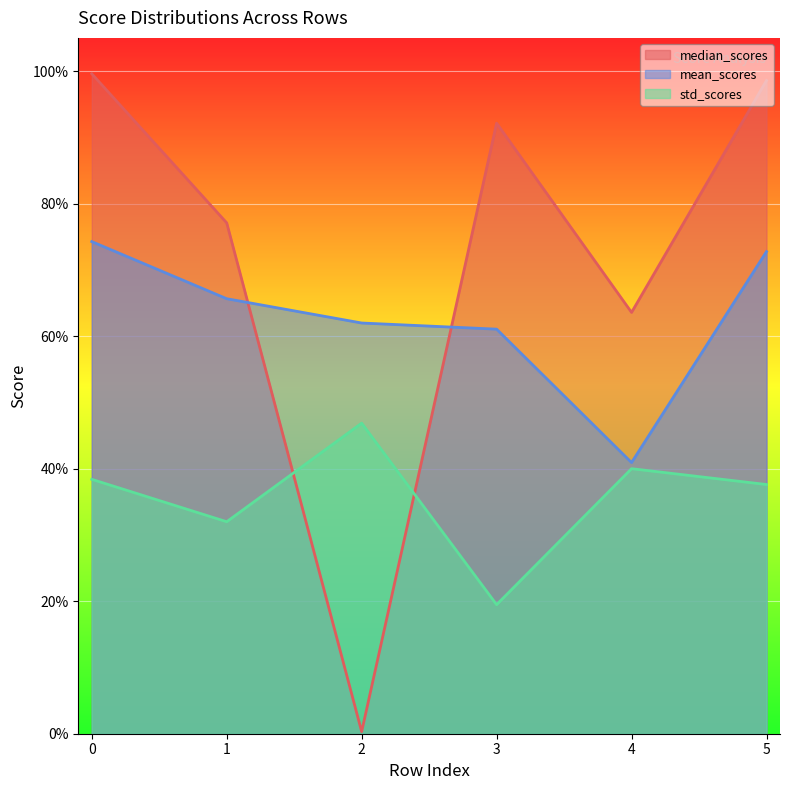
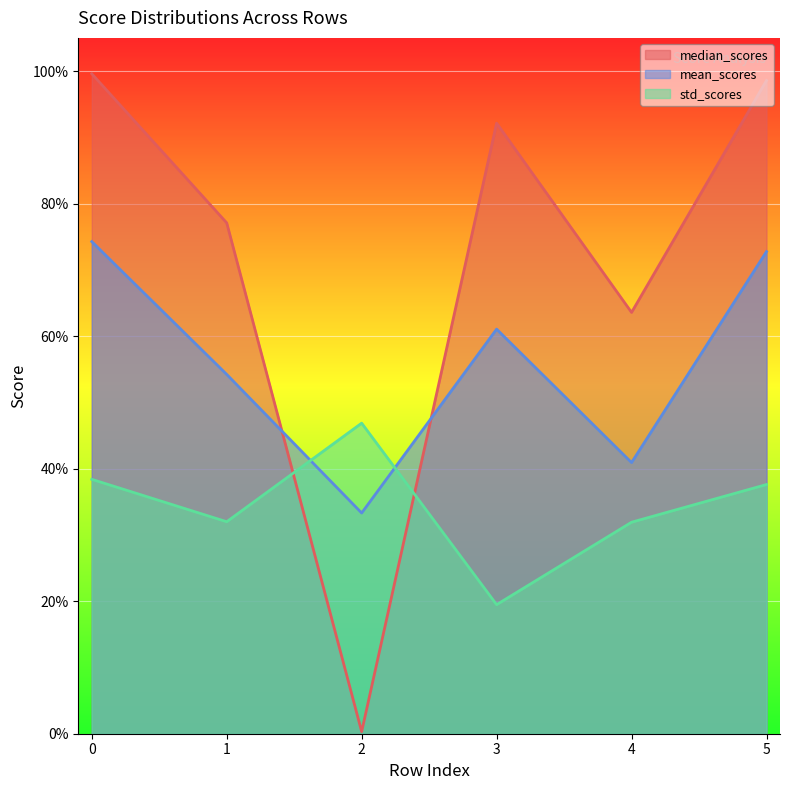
  {
    "median_scores": {
      "0": "100%",
      "1": "77%",
      "2": "0%",
      "3": "92%",
      "4": "64%"
    },
    "mean_scores": {
      "0": "74%",
-     "1": "66%",
-     "2": "62%",
+     "1": "54%",
+     "2": "33%",
      "3": "61%",
      "4": "41%",
      "5": "73%"
    },
    "std_scores": {
      "0": "38%",
      "1": "32%",
      "2": "47%",
      "3": "19%",
-     "4": "40%",
+     "4": "32%",
      "5": "38%"
    }
  }
